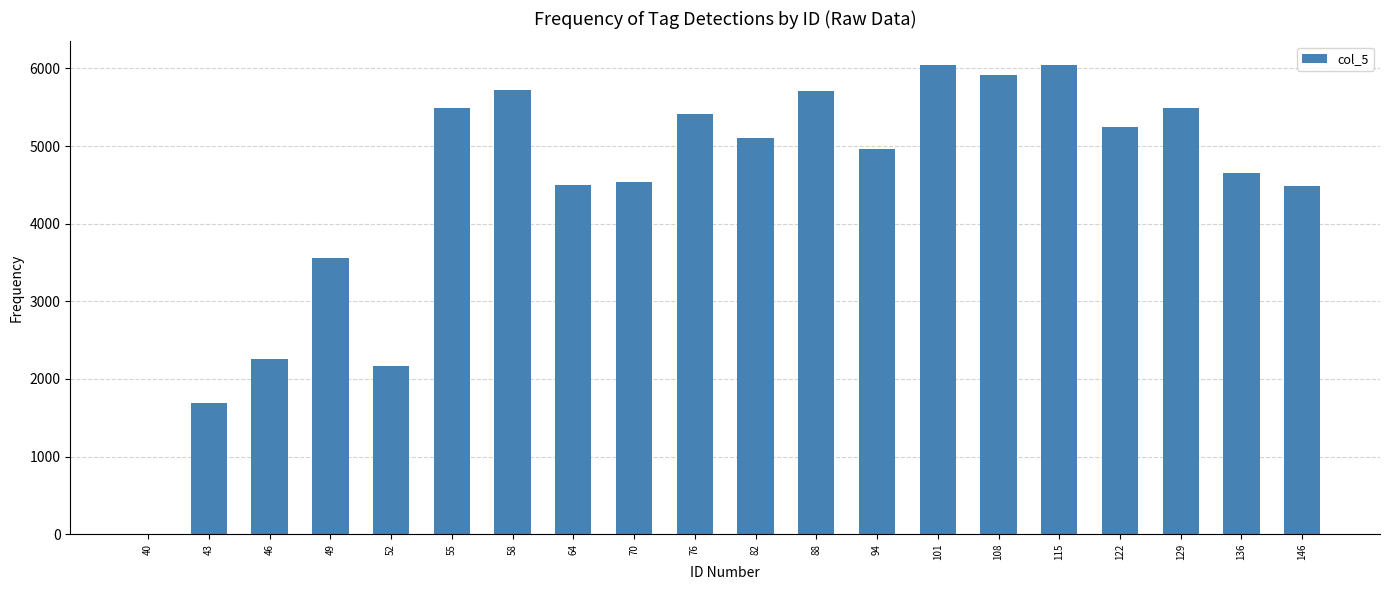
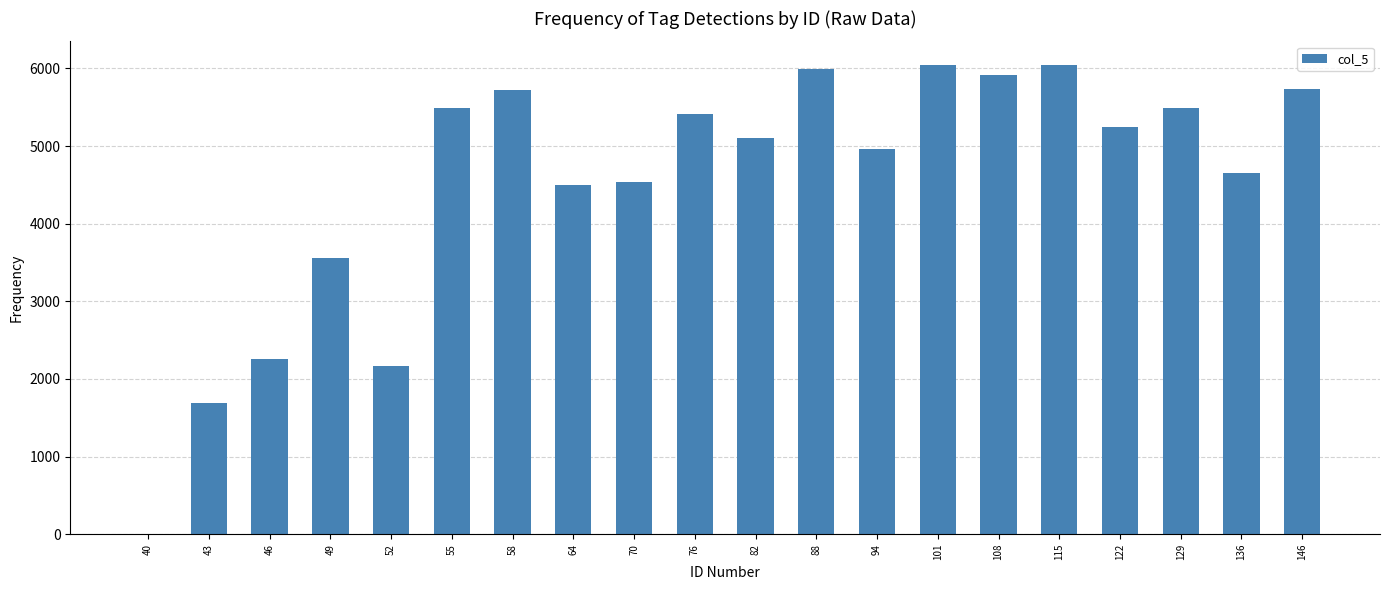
  {
    "40": 0,
    "43": 1700,
    "46": 2300,
    "49": 3600,
    "52": 2200,
    "55": 5500,
    "58": 5700,
    "64": 4500,
    "70": 4500,
    "76": 5400,
    "82": 5100,
-   "88": 5700,
+   "88": 6000,
    "94": 5000,
    "101": 6000,
    "108": 5900,
    "115": 6000,
    "122": 5200,
    "129": 5500,
    "136": 4700,
-   "146": 4500
+   "146": 5700
  }
